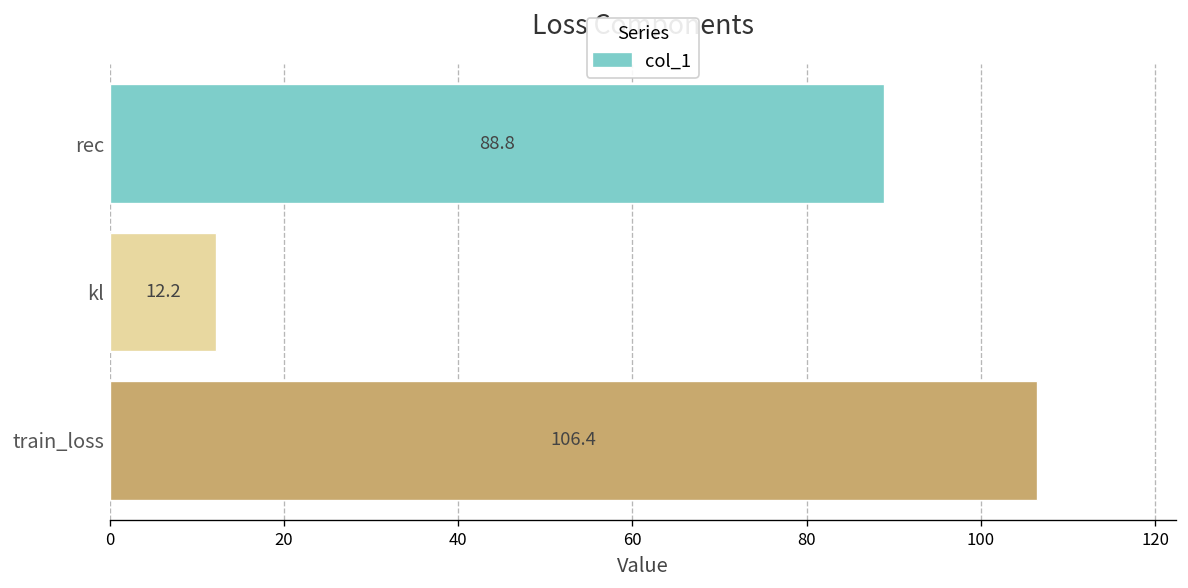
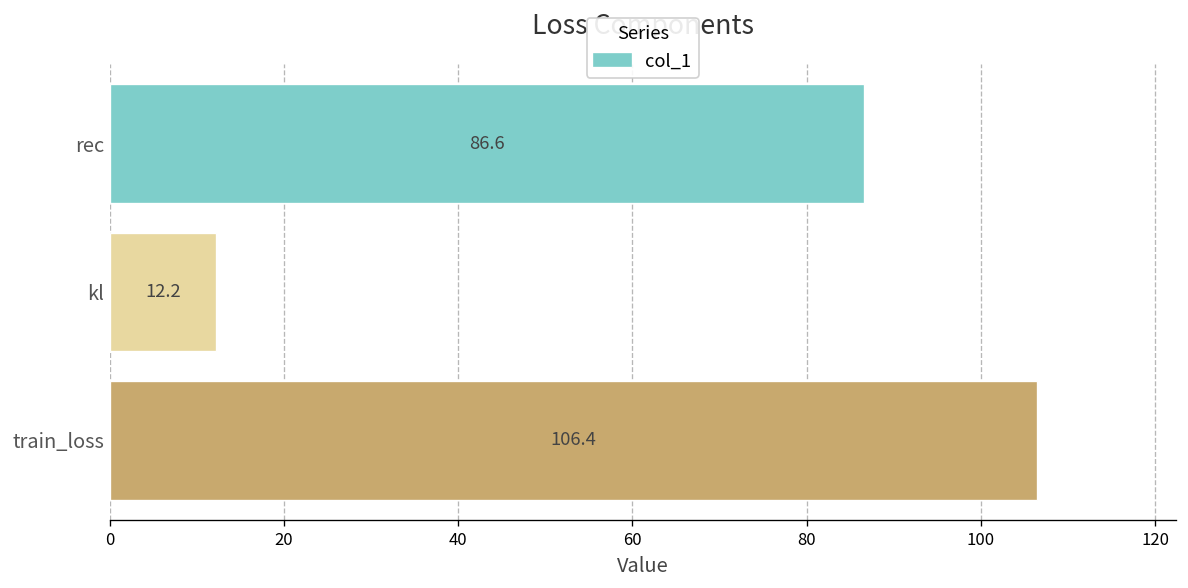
  {
-   "rec": 88.8,
+   "rec": 86.6,
    "kl": 12.2,
    "train_loss": 106.4
  }
